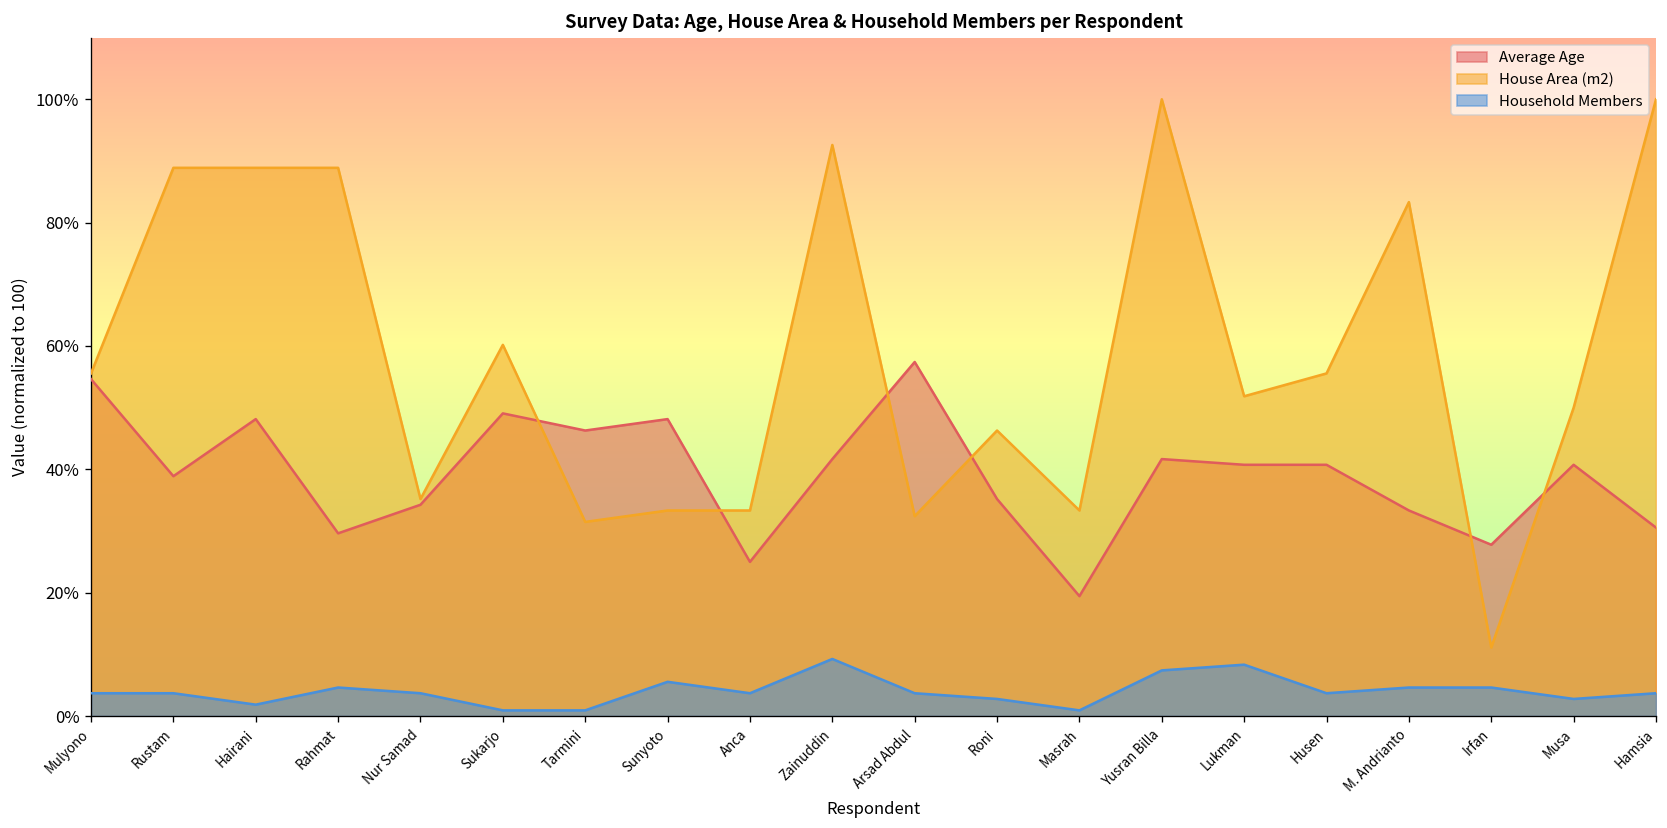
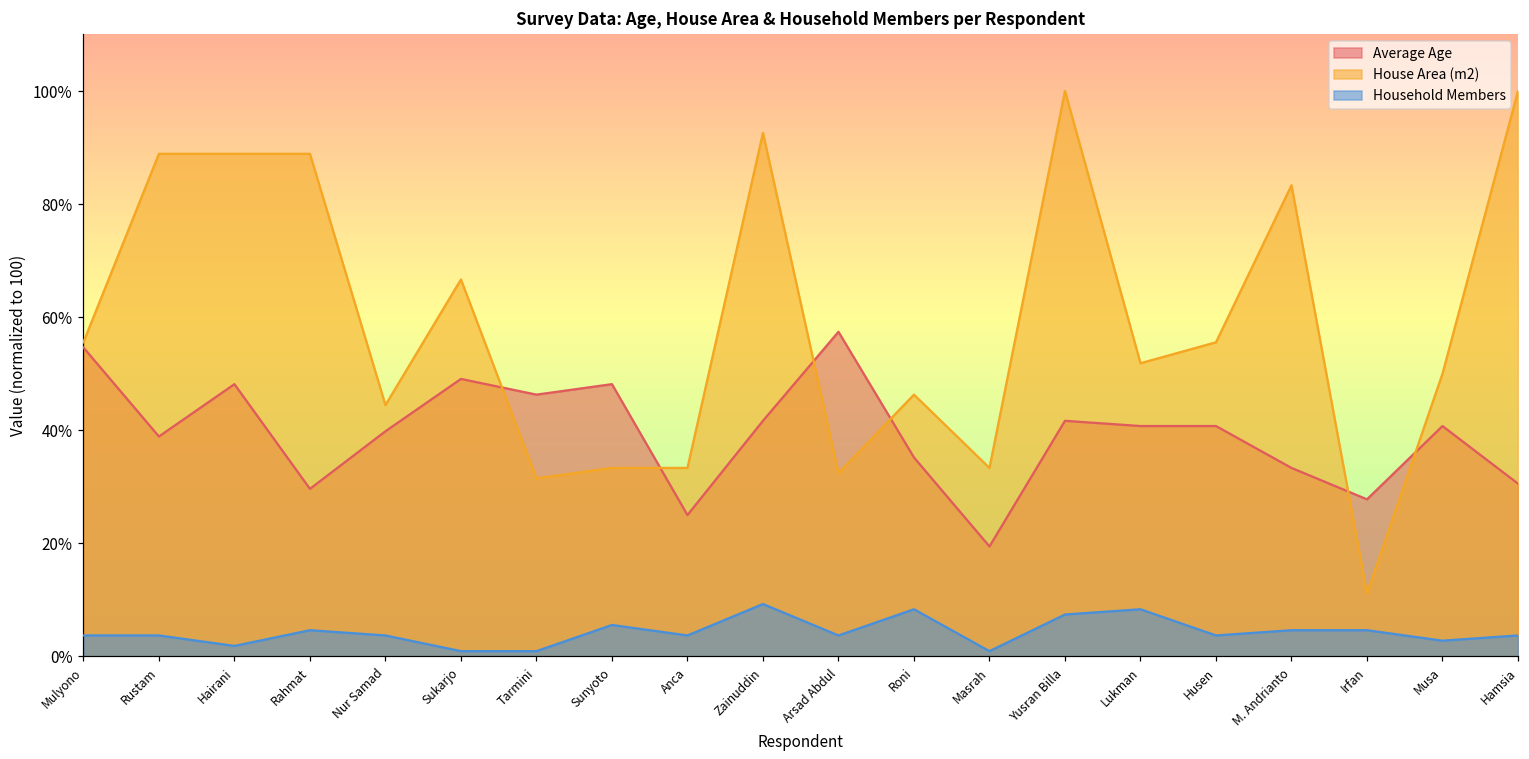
  {
    "Average Age": {
      "Mulyono": "55%",
      "Rustam": "39%",
      "Hairani": "48%",
      "Rahmat": "30%",
-     "Nur Samad": "34%",
+     "Nur Samad": "40%",
      "Sukarjo": "49%",
      "Tarmini": "46%",
      "Sunyoto": "48%",
      "Anca": "25%",
      "Zainuddin": "42%",
      "Arsad Abdul": "57%",
      "Roni": "35%",
      "Masrah": "19%",
      "Yusran Billa": "42%",
      "Lukman": "41%",
      "Husen": "41%",
      "M. Andrianto": "33%",
      "Irfan": "28%",
      "Musa": "41%",
      "Hamsia": "31%"
    },
    "House Area (m2)": {
      "Mulyono": "56%",
      "Rustam": "89%",
      "Hairani": "89%",
      "Rahmat": "89%",
-     "Nur Samad": "35%",
-     "Sukarjo": "60%",
+     "Nur Samad": "44%",
+     "Sukarjo": "67%",
      "Tarmini": "31%",
      "Sunyoto": "33%",
      "Anca": "33%",
      "Zainuddin": "93%",
      "Arsad Abdul": "32%",
      "Roni": "46%",
      "Masrah": "33%",
      "Yusran Billa": "100%",
      "Lukman": "52%",
      "Husen": "56%",
      "M. Andrianto": "83%",
      "Irfan": "11%",
      "Musa": "50%",
      "Hamsia": "100%"
    },
    "Household Members": {
      "Mulyono": "4%",
      "Rustam": "4%",
      "Hairani": "2%",
      "Rahmat": "5%",
      "Nur Samad": "4%",
      "Sukarjo": "1%",
      "Tarmini": "1%",
      "Sunyoto": "6%",
      "Anca": "4%",
      "Zainuddin": "9%",
      "Arsad Abdul": "4%",
-     "Roni": "3%",
+     "Roni": "8%",
      "Masrah": "1%",
      "Yusran Billa": "7%",
      "Lukman": "8%",
      "Husen": "4%",
      "M. Andrianto": "5%",
      "Irfan": "5%",
      "Musa": "3%",
      "Hamsia": "4%"
    }
  }
